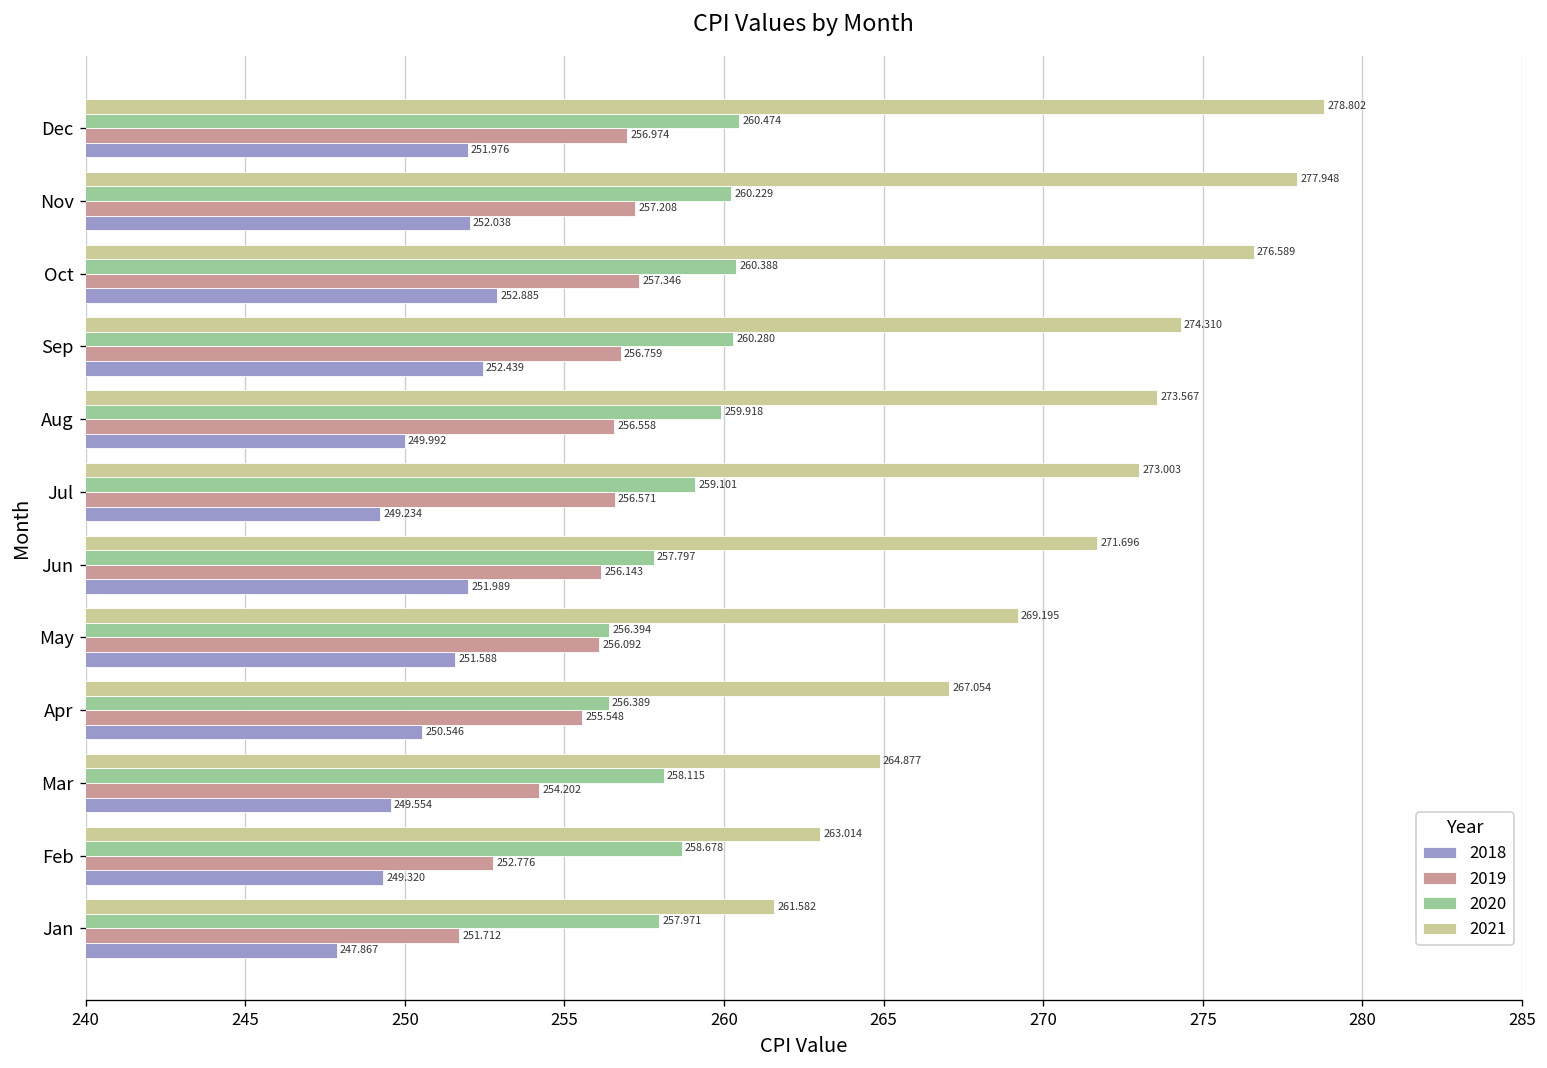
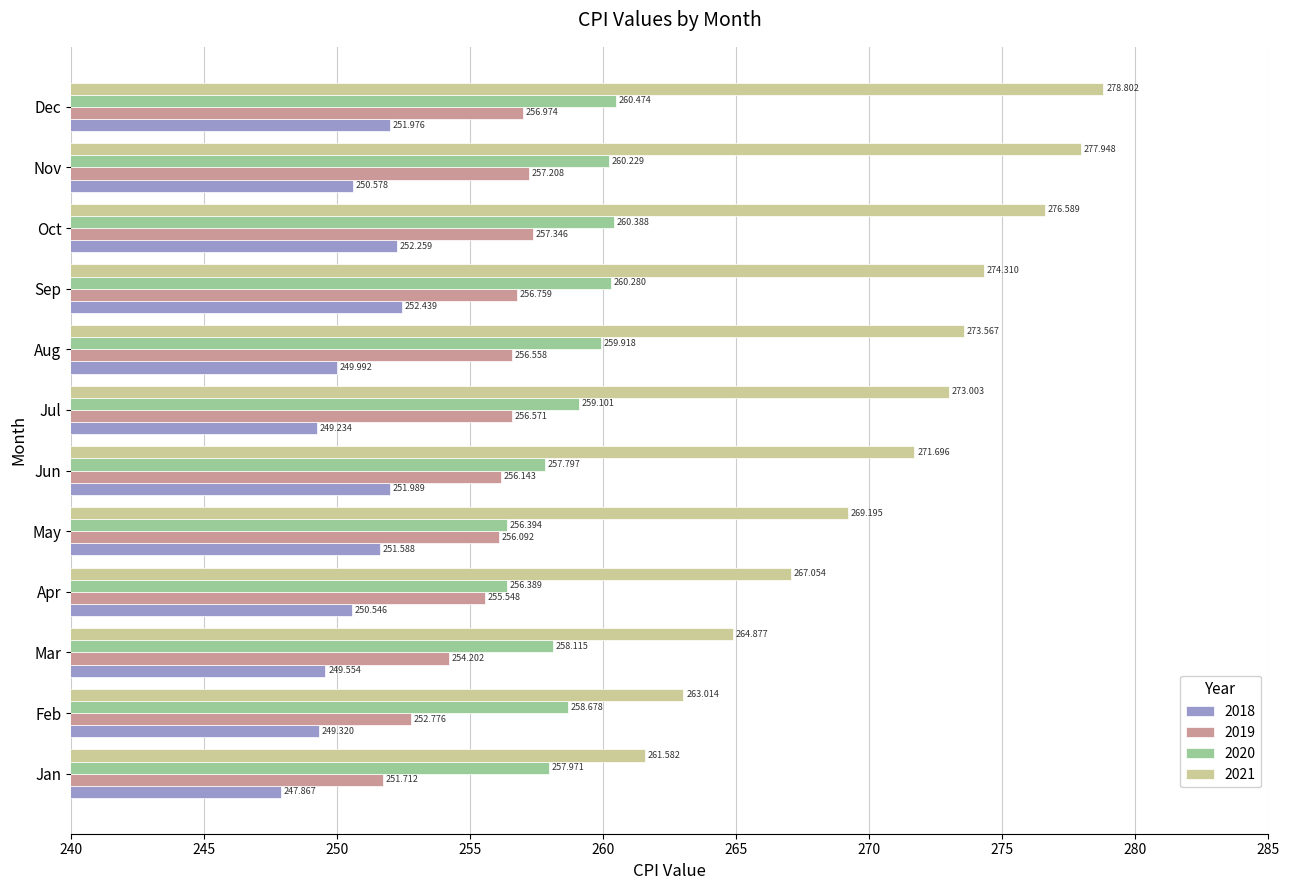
  {
    "2018": {
      "Dec": 251.976,
-     "Nov": 252.038,
-     "Oct": 252.885,
+     "Nov": 250.578,
+     "Oct": 252.259,
      "Sep": 252.439,
      "Aug": 249.992,
      "Jul": 249.234,
      "Jun": 251.989,
      "May": 251.588,
      "Apr": 250.546,
      "Mar": 249.554,
      "Feb": 249.320,
      "Jan": 247.867
    }
  }
